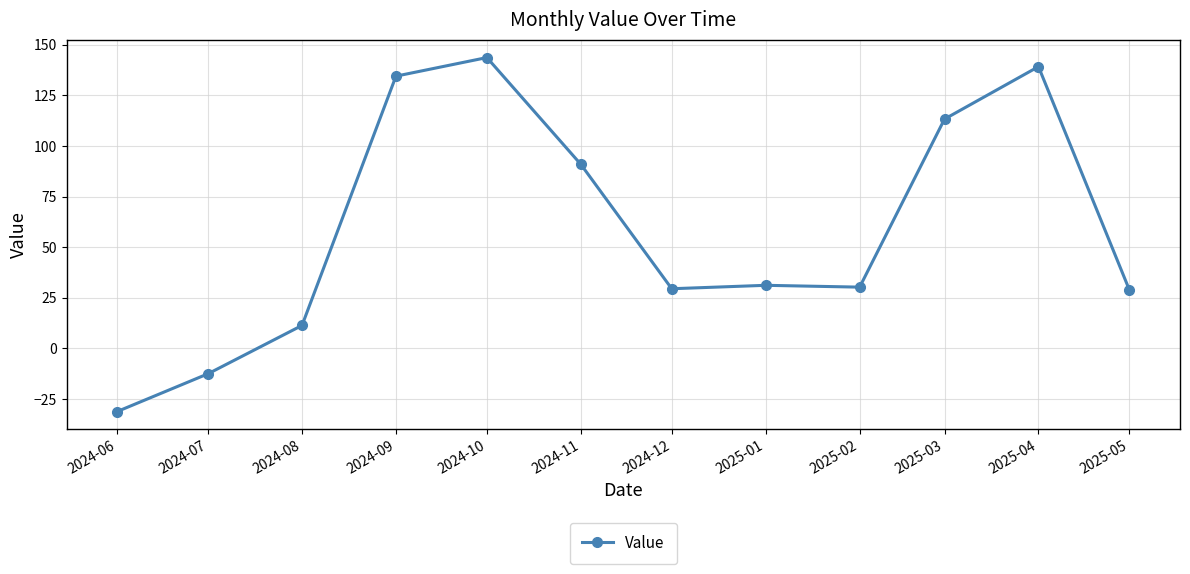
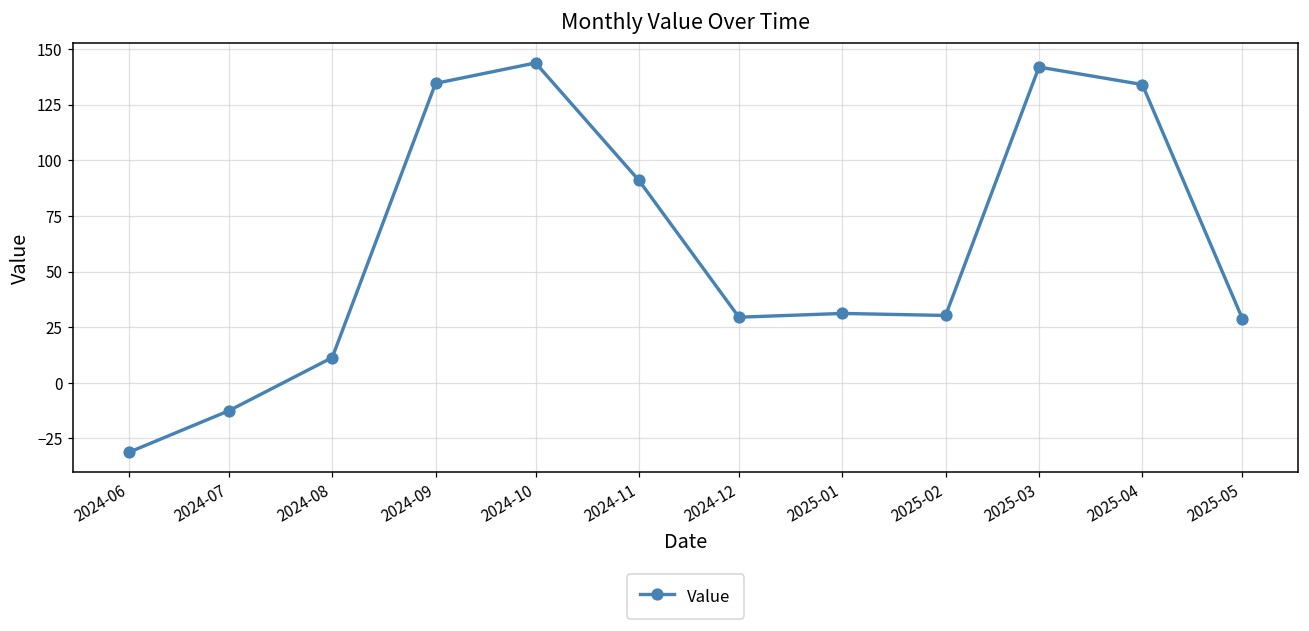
  {
    "2024-06": -31,
    "2024-07": -13,
    "2024-08": 11,
    "2024-09": 135,
    "2024-10": 144,
    "2024-11": 91,
    "2024-12": 29,
    "2025-01": 31,
    "2025-02": 30,
-   "2025-03": 113,
-   "2025-04": 139,
+   "2025-03": 142,
+   "2025-04": 134,
    "2025-05": 29
  }
